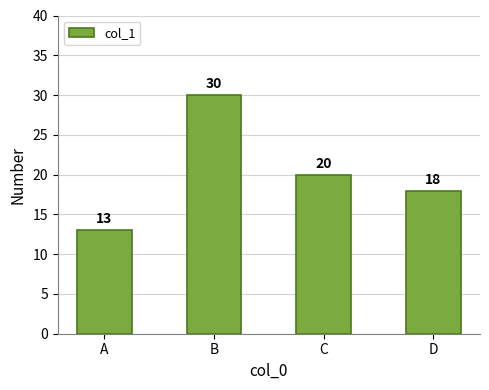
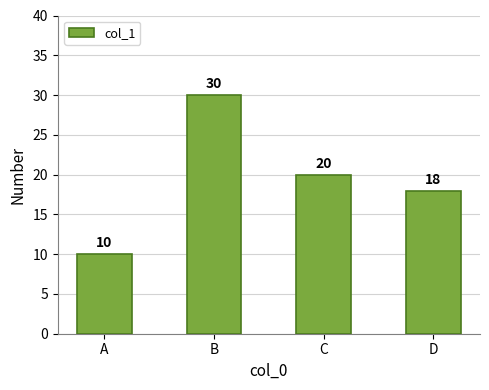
  {
-   "A": 13,
+   "A": 10,
    "B": 30,
    "C": 20,
    "D": 18
  }
